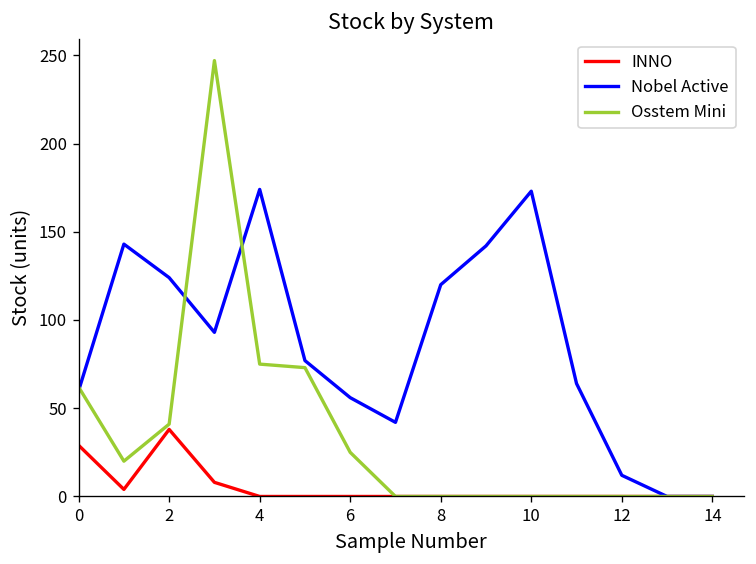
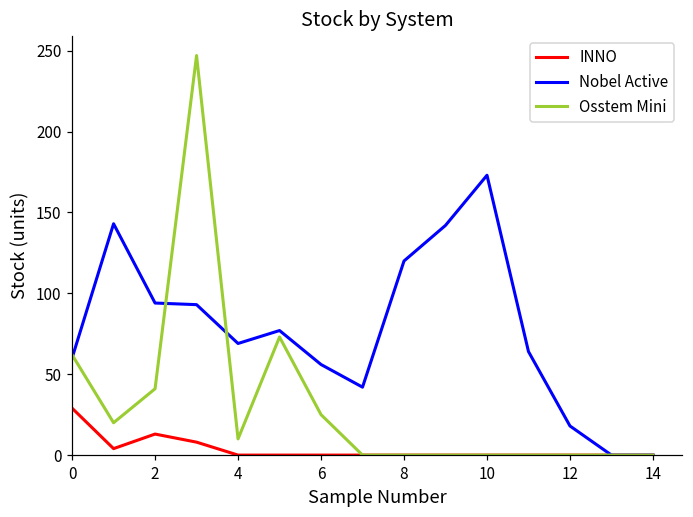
  {
    "INNO": {
      "0": 29,
-     "2": 38,
+     "2": 13,
      "4": 0,
      "6": 0
    },
    "Nobel Active": {
      "0": 60,
-     "2": 124,
-     "4": 174,
+     "2": 94,
+     "4": 69,
      "6": 56,
      "8": 120,
      "10": 173,
-     "12": 12
+     "12": 18
    },
    "Osstem Mini": {
      "0": 62,
      "2": 41,
-     "4": 75,
+     "4": 10,
      "6": 25
    }
  }
